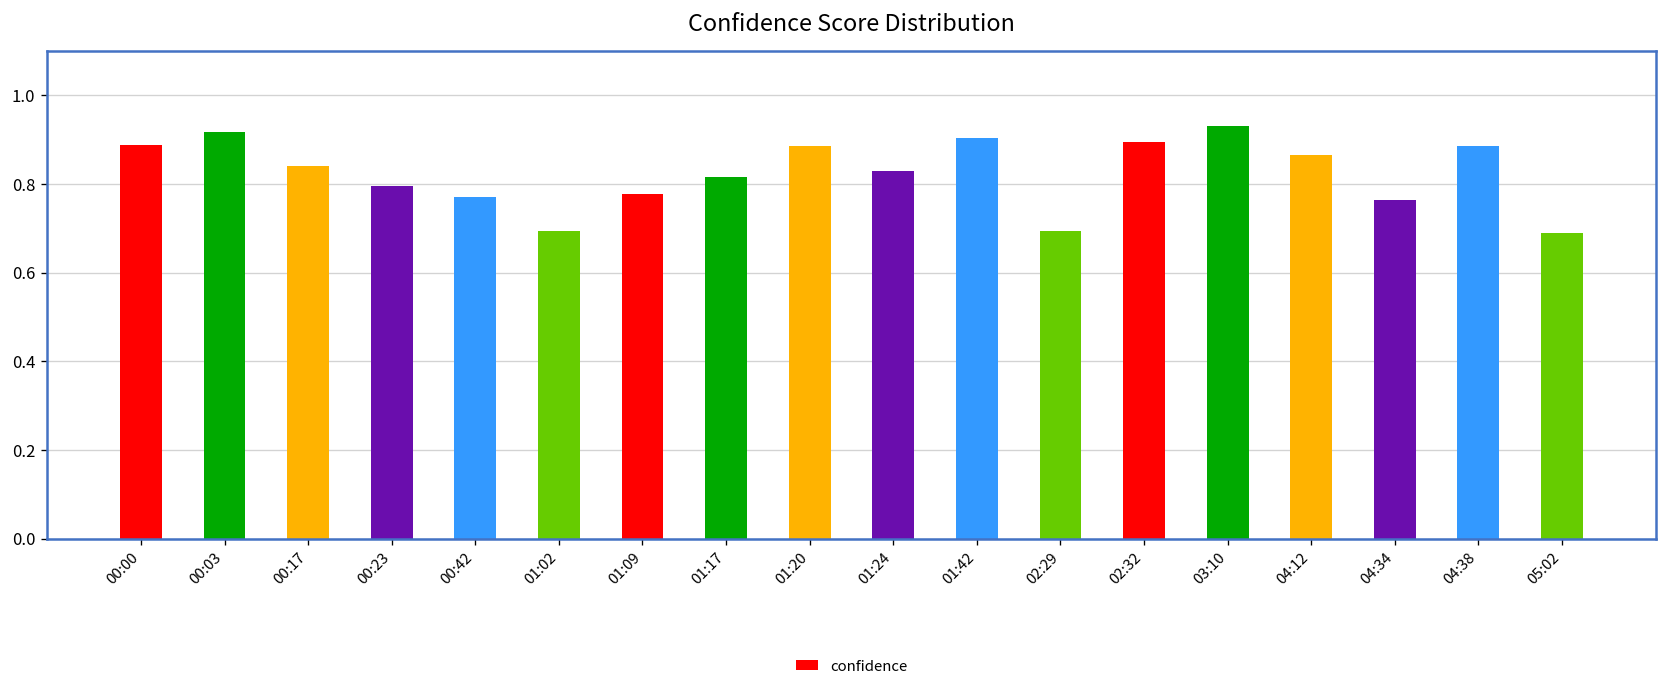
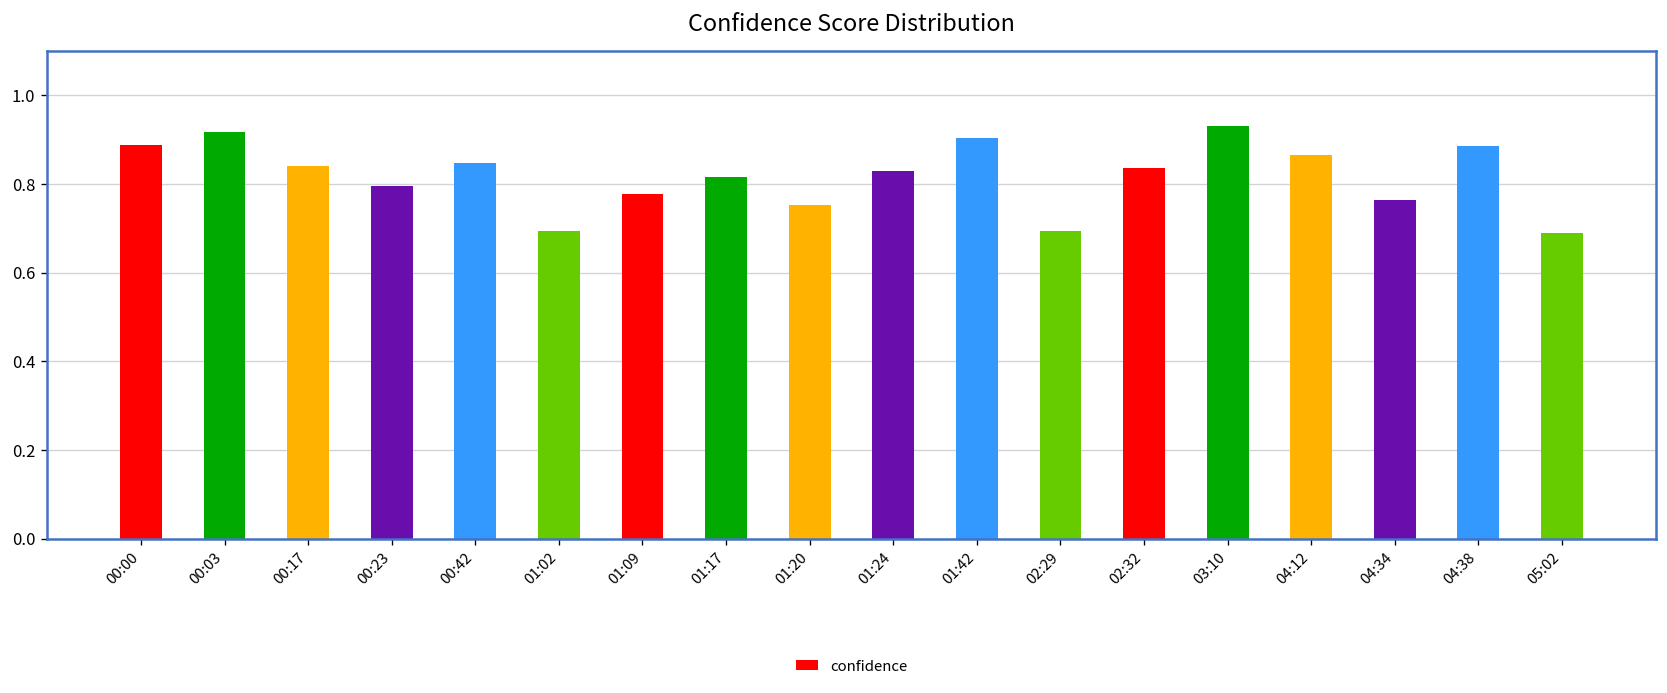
  {
    "00:00": 0.89,
    "00:03": 0.92,
    "00:17": 0.84,
    "00:23": 0.80,
-   "00:42": 0.77,
+   "00:42": 0.85,
    "01:02": 0.69,
    "01:09": 0.78,
    "01:17": 0.82,
-   "01:20": 0.89,
+   "01:20": 0.75,
    "01:24": 0.83,
    "01:42": 0.90,
    "02:29": 0.69,
-   "02:32": 0.89,
+   "02:32": 0.84,
    "03:10": 0.93,
    "04:12": 0.87,
    "04:34": 0.76,
    "04:38": 0.88,
    "05:02": 0.69
  }
